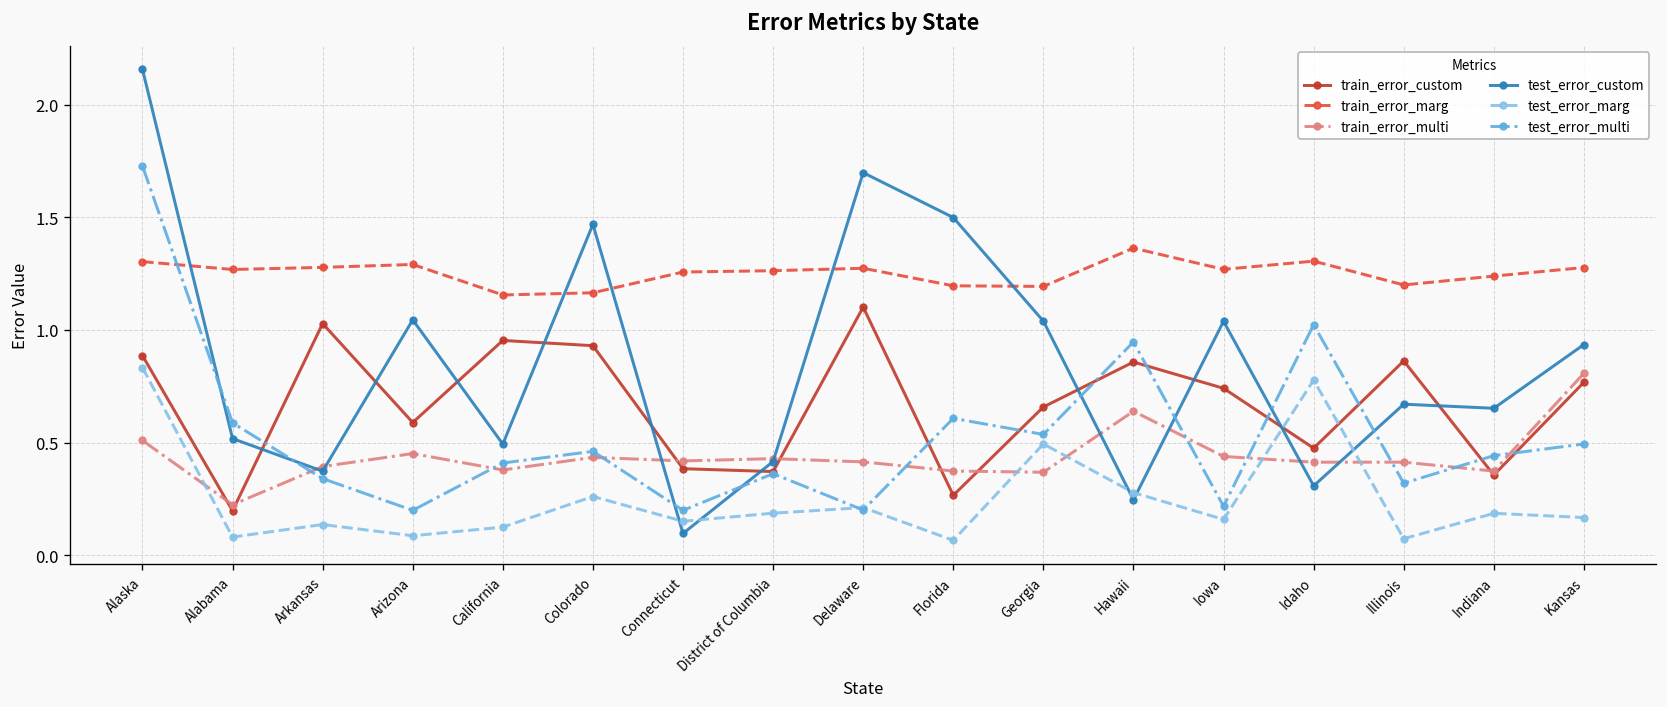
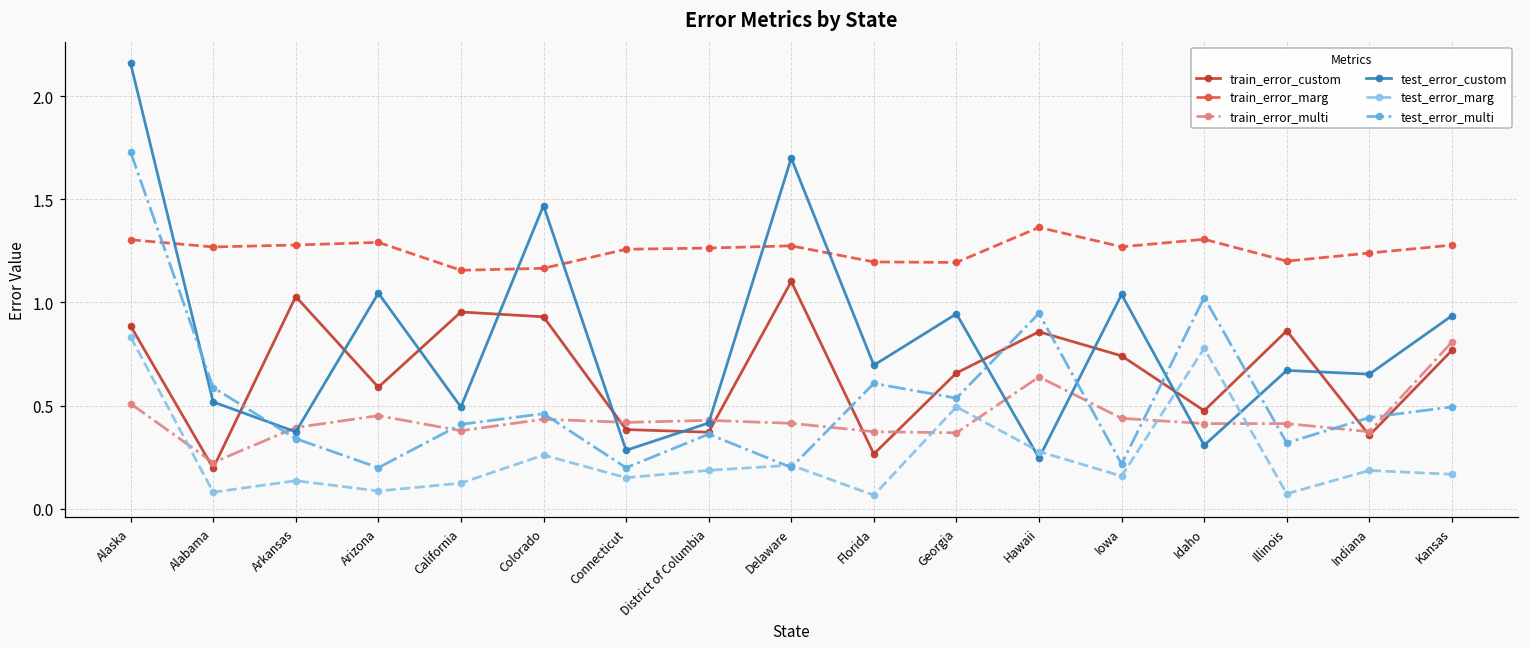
  {
    "train_error_multi": {
      "Alaska": 0.51,
      "Alabama": 0.22,
      "Arkansas": 0.39,
      "Arizona": 0.45,
      "California": 0.38,
      "Colorado": 0.43,
      "Connecticut": 0.42,
      "Delaware": 0.41,
      "Florida": 0.37,
      "Georgia": 0.37,
      "Hawaii": 0.64,
      "Iowa": 0.44,
      "Idaho": 0.41,
      "Illinois": 0.41,
      "Indiana": 0.37,
      "Kansas": 0.81
    },
    "test_error_custom": {
      "Alaska": 2.16,
      "Alabama": 0.52,
      "Arkansas": 0.37,
      "Arizona": 1.04,
      "California": 0.49,
      "Colorado": 1.47,
-     "Connecticut": 0.10,
+     "Connecticut": 0.28,
      "Delaware": 1.70,
-     "Florida": 1.50,
-     "Georgia": 1.04,
+     "Florida": 0.70,
+     "Georgia": 0.94,
      "Hawaii": 0.25,
      "Iowa": 1.04,
      "Idaho": 0.31,
      "Illinois": 0.67,
      "Indiana": 0.65,
      "Kansas": 0.94
    }
  }
